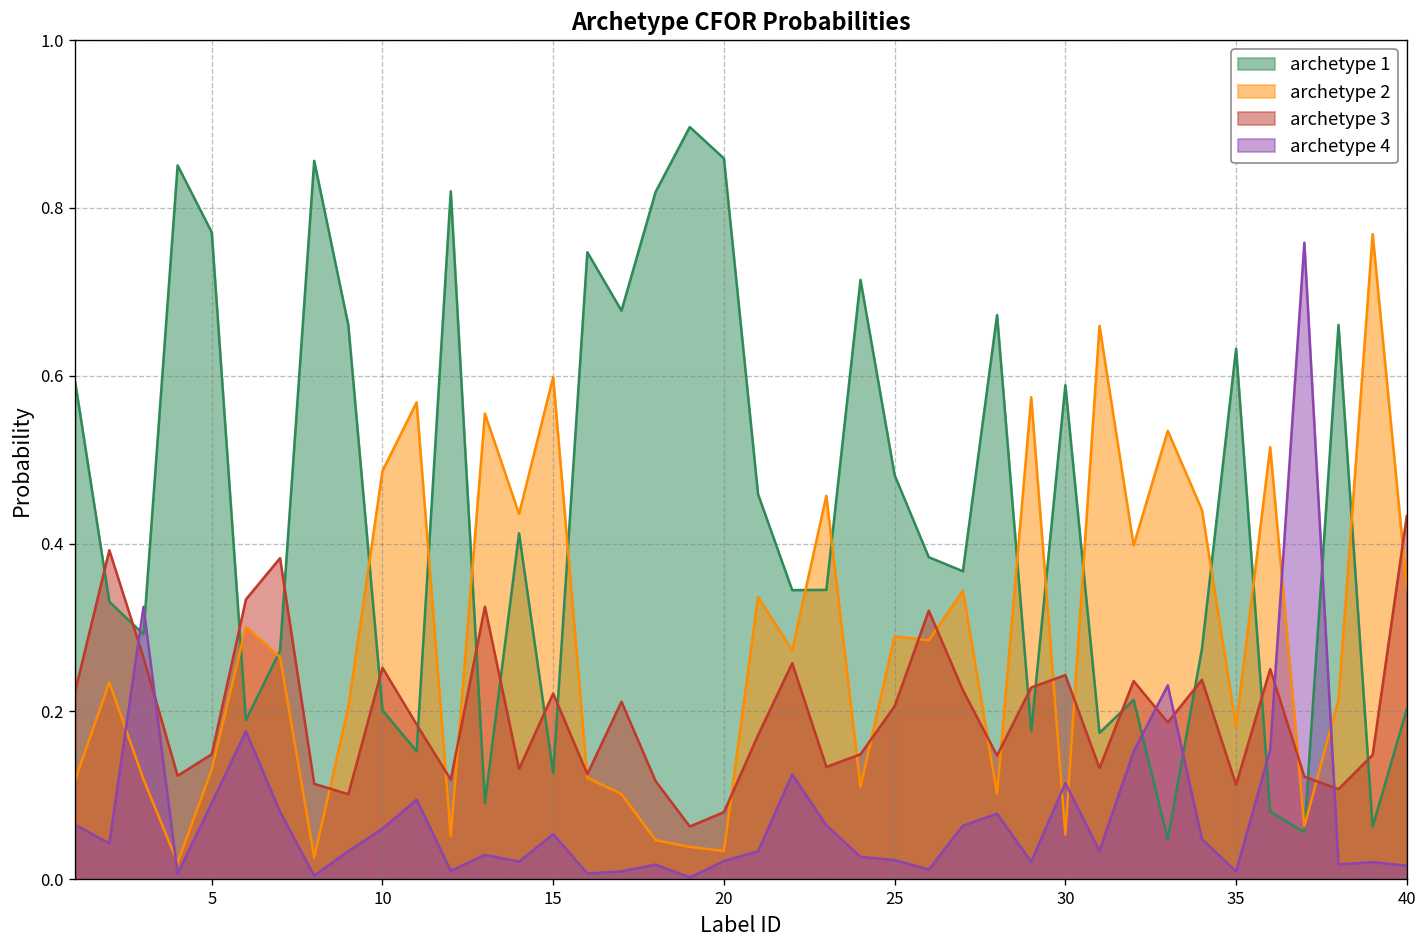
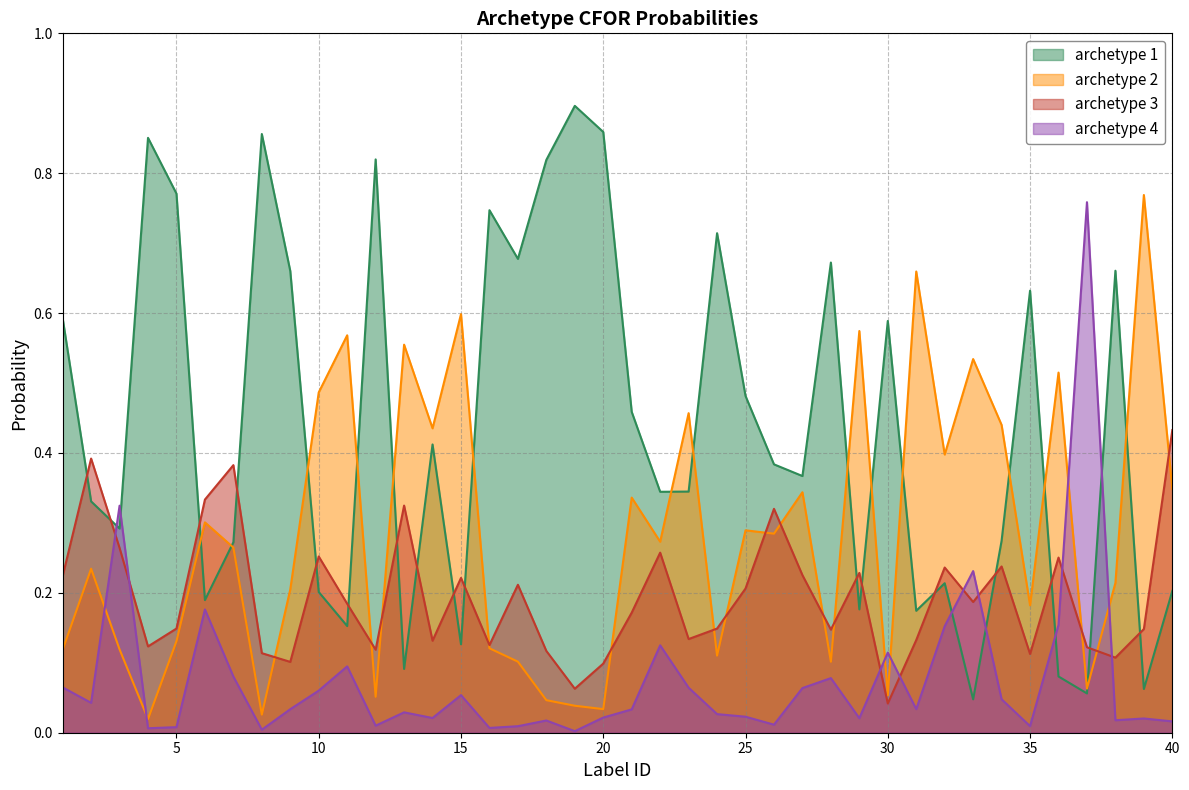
  {
    "archetype 1": {
      "5": 0.77,
      "10": 0.20,
      "15": 0.13,
      "20": 0.86,
      "25": 0.48,
      "30": 0.59,
      "35": 0.63,
      "40": 0.20
    },
    "archetype 2": {
      "5": 0.13,
      "10": 0.49,
      "15": 0.60,
      "20": 0.03,
      "25": 0.29,
      "30": 0.05,
      "35": 0.18,
      "40": 0.35
    },
    "archetype 3": {
      "5": 0.15,
      "10": 0.25,
      "15": 0.22,
-     "20": 0.08,
+     "20": 0.10,
      "25": 0.21,
-     "30": 0.24,
+     "30": 0.04,
      "35": 0.11,
      "40": 0.43
    },
    "archetype 4": {
-     "5": 0.09,
+     "5": 0.01,
      "10": 0.06,
      "15": 0.05,
      "20": 0.02,
      "25": 0.02,
      "30": 0.11,
      "35": 0.01,
      "40": 0.02
    }
  }
